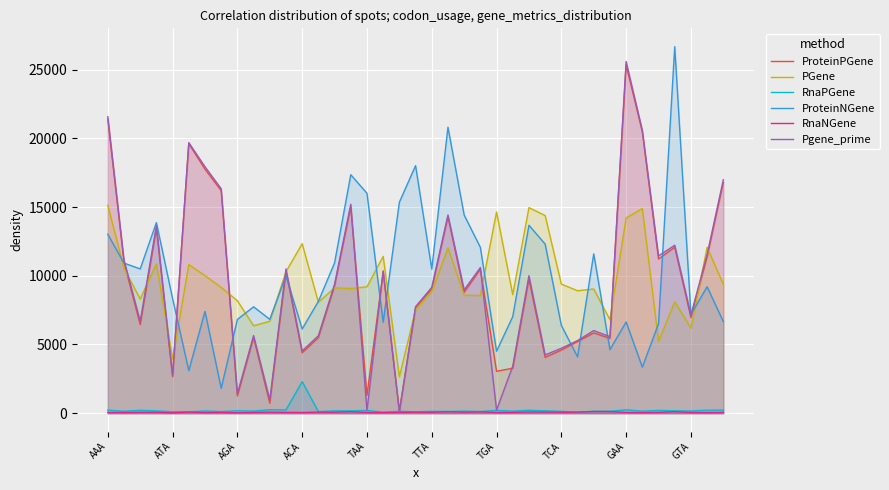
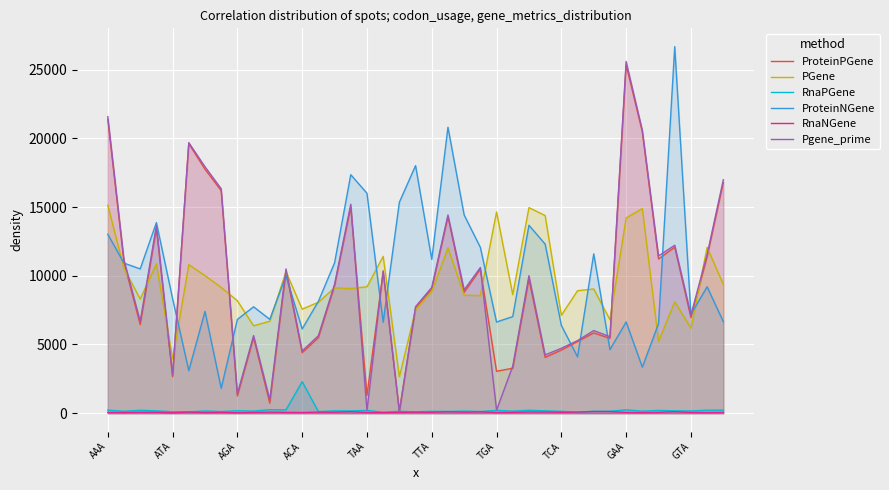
  {
    "ProteinPGene": {
      "AAA": 21400,
      "TAA": 1300,
      "TGA": 3100,
      "GAA": 25300,
      "GTA": 7000
    },
    "PGene": {
      "AAA": 15100,
      "ATA": 4000,
      "AGA": 8200,
-     "ACA": 12300,
+     "ACA": 7600,
      "TAA": 9200,
      "TGA": 14600,
-     "TCA": 9400,
+     "TCA": 7100,
      "GAA": 14200,
      "GTA": 6200
    },
    "RnaPGene": {
      "ACA": 2300,
      "GAA": 200
    },
    "ProteinNGene": {
      "AAA": 13000,
      "ATA": 8300,
      "AGA": 6800,
      "ACA": 6100,
      "TAA": 16000,
-     "TTA": 10500,
-     "TGA": 4500,
+     "TTA": 11200,
+     "TGA": 6600,
      "TCA": 6400,
      "GAA": 6600
    },
    "RnaNGene": {
      "ACA": 100,
      "GAA": 100
    },
    "Pgene_prime": {
      "AAA": 21600,
      "GAA": 25600
    }
  }
